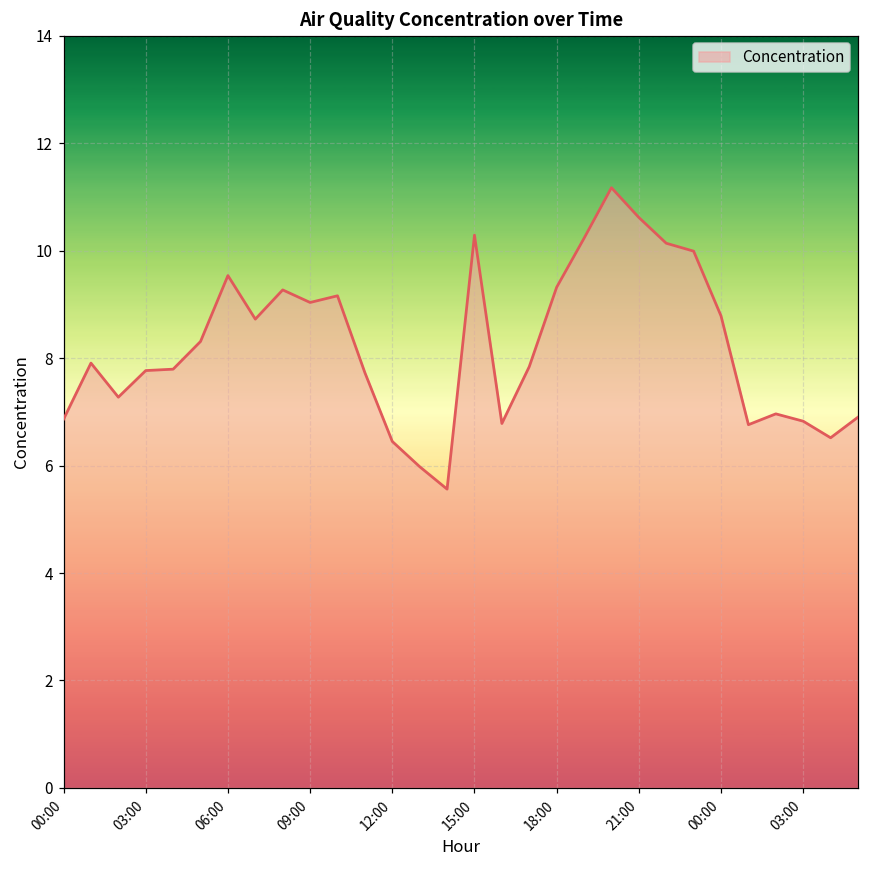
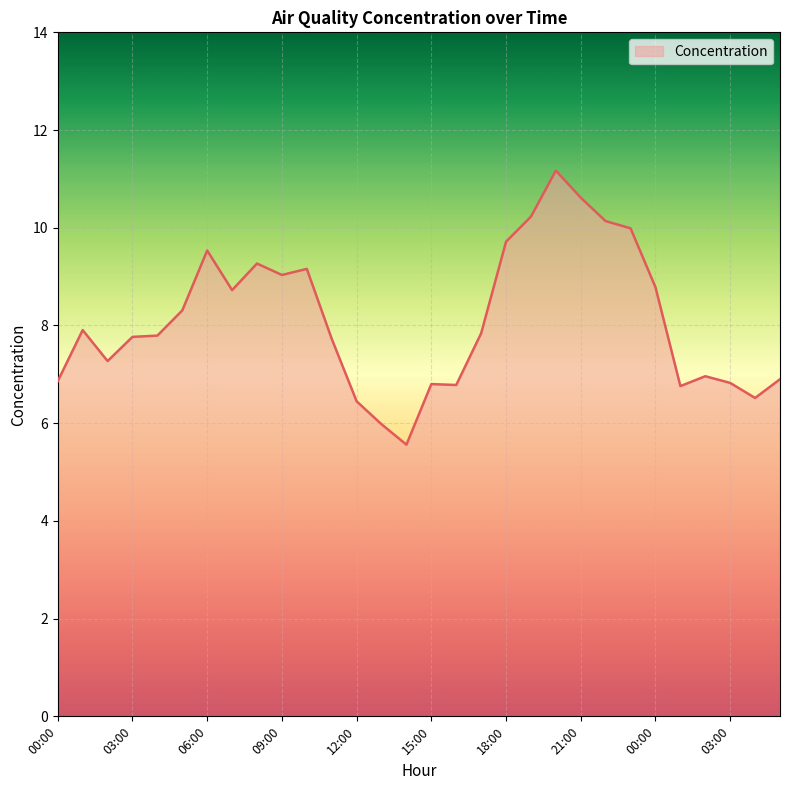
  {
    "06:00": 9.5,
    "09:00": 9.0,
    "12:00": 6.4,
-   "15:00": 10.3,
-   "18:00": 9.3,
+   "15:00": 6.8,
+   "18:00": 9.7,
    "21:00": 10.6
  }
